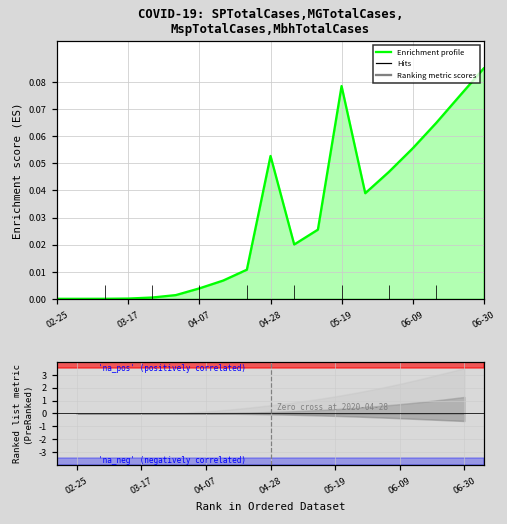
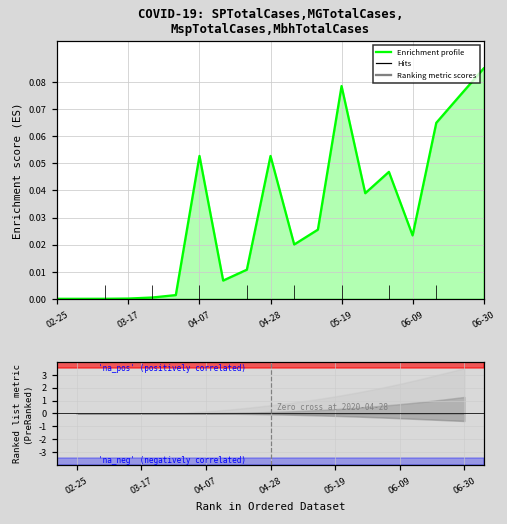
  {
    "COVID-19: SPTotalCases,MGTotalCases, MspTotalCases,MbhTotalCases": {
      "02-25": 0.000,
      "03-17": 0.000,
-     "04-07": 0.004,
+     "04-07": 0.053,
      "04-28": 0.053,
      "05-19": 0.079,
-     "06-09": 0.055,
+     "06-09": 0.023,
      "06-30": 0.085
    }
  }
